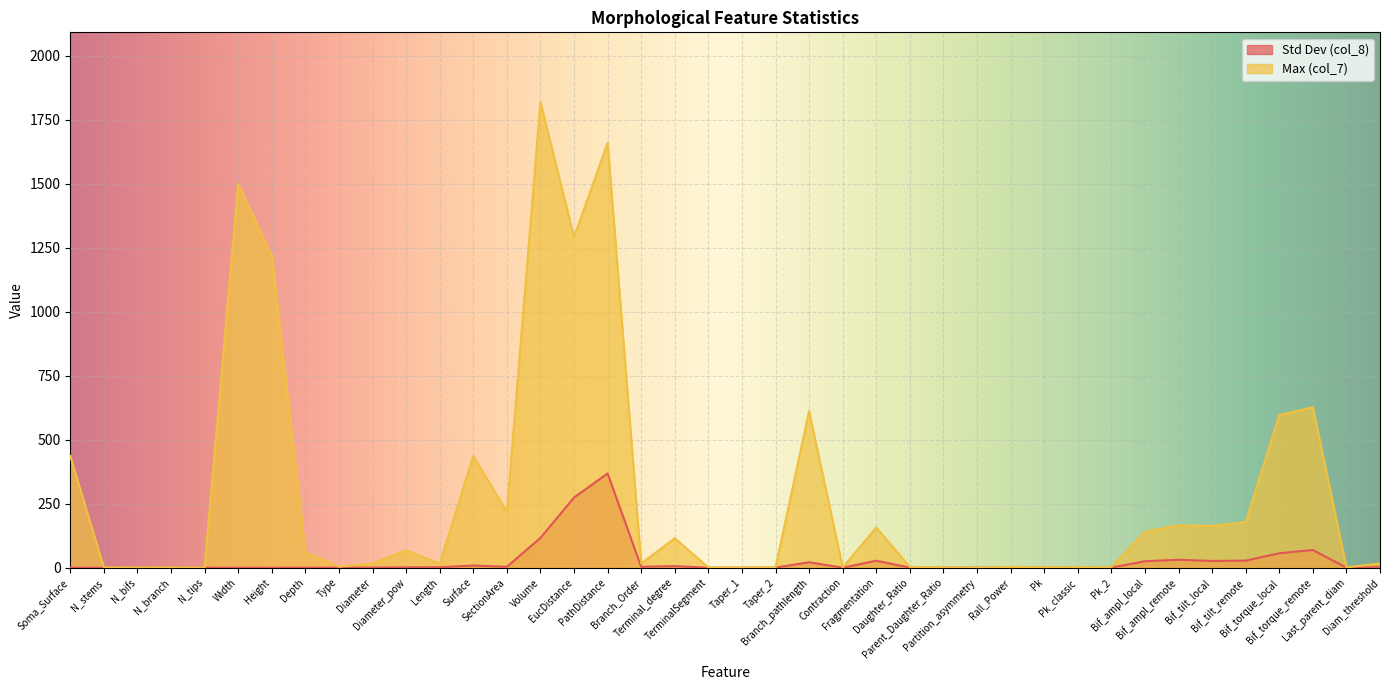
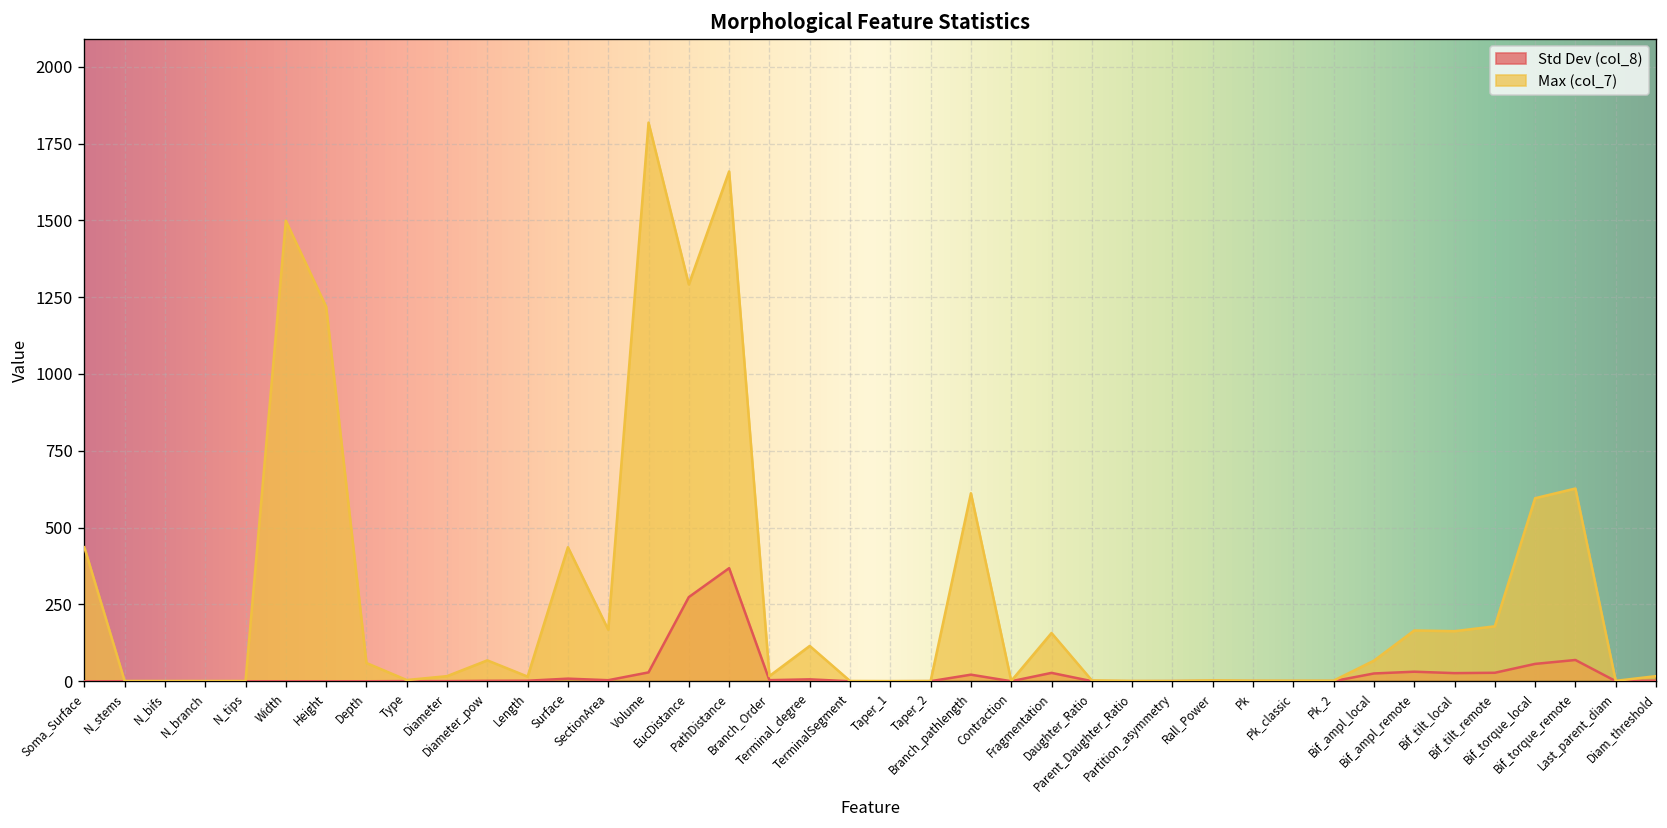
  {
    "Std Dev (col_8)": {
      "Soma_Surface": 0,
      "Width": 0,
      "Height": 0,
      "Depth": 0,
      "Diameter": 0,
      "Diameter_pow": 0,
      "Length": 0,
      "Surface": 10,
      "SectionArea": 0,
-     "Volume": 120,
+     "Volume": 30,
      "EucDistance": 270,
      "PathDistance": 370,
      "Branch_Order": 0,
      "Terminal_degree": 10,
      "Branch_pathlength": 20,
      "Fragmentation": 30,
      "Bif_ampl_local": 30,
      "Bif_ampl_remote": 30,
      "Bif_tilt_local": 30,
      "Bif_tilt_remote": 30,
      "Bif_torque_local": 60,
      "Bif_torque_remote": 70,
      "Diam_threshold": 0
    },
    "Max (col_7)": {
      "Soma_Surface": 440,
      "Width": 1500,
      "Height": 1220,
      "Depth": 60,
      "Diameter": 20,
      "Diameter_pow": 70,
      "Length": 20,
      "Surface": 440,
-     "SectionArea": 220,
+     "SectionArea": 170,
      "Volume": 1820,
      "EucDistance": 1290,
      "PathDistance": 1660,
      "Branch_Order": 20,
      "Terminal_degree": 120,
      "Branch_pathlength": 610,
      "Fragmentation": 160,
-     "Bif_ampl_local": 140,
+     "Bif_ampl_local": 70,
      "Bif_ampl_remote": 170,
      "Bif_tilt_local": 160,
      "Bif_tilt_remote": 180,
      "Bif_torque_local": 600,
      "Bif_torque_remote": 630,
      "Diam_threshold": 20
    }
  }
